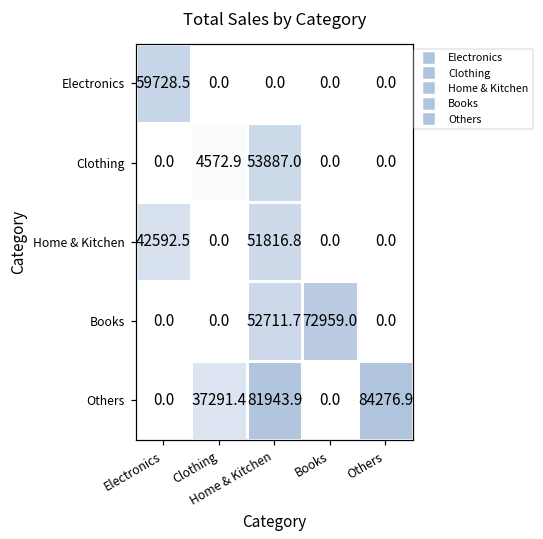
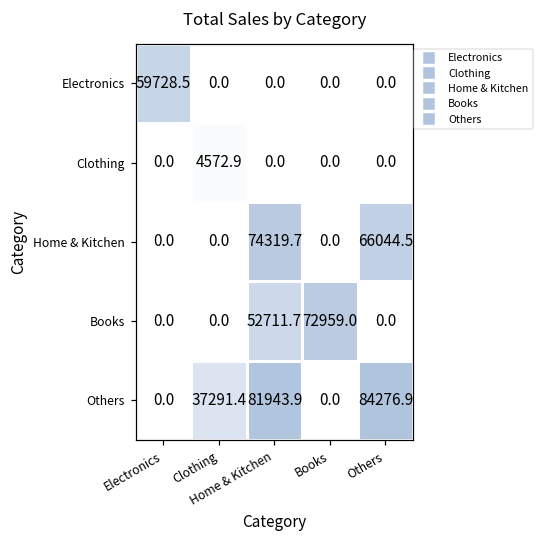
  {
    "Electronics": {
      "Electronics": 59728.5,
      "Clothing": 0.0,
      "Home & Kitchen": 0.0,
      "Books": 0.0,
      "Others": 0.0
    },
    "Clothing": {
      "Electronics": 0.0,
      "Clothing": 4572.9,
-     "Home & Kitchen": 53887.0,
+     "Home & Kitchen": 0.0,
      "Books": 0.0,
      "Others": 0.0
    },
    "Home & Kitchen": {
-     "Electronics": 42592.5,
+     "Electronics": 0.0,
      "Clothing": 0.0,
-     "Home & Kitchen": 51816.8,
+     "Home & Kitchen": 74319.7,
      "Books": 0.0,
-     "Others": 0.0
+     "Others": 66044.5
    },
    "Books": {
      "Electronics": 0.0,
      "Clothing": 0.0,
      "Home & Kitchen": 52711.7,
      "Books": 72959.0,
      "Others": 0.0
    },
    "Others": {
      "Electronics": 0.0,
      "Clothing": 37291.4,
      "Home & Kitchen": 81943.9,
      "Books": 0.0,
      "Others": 84276.9
    }
  }
